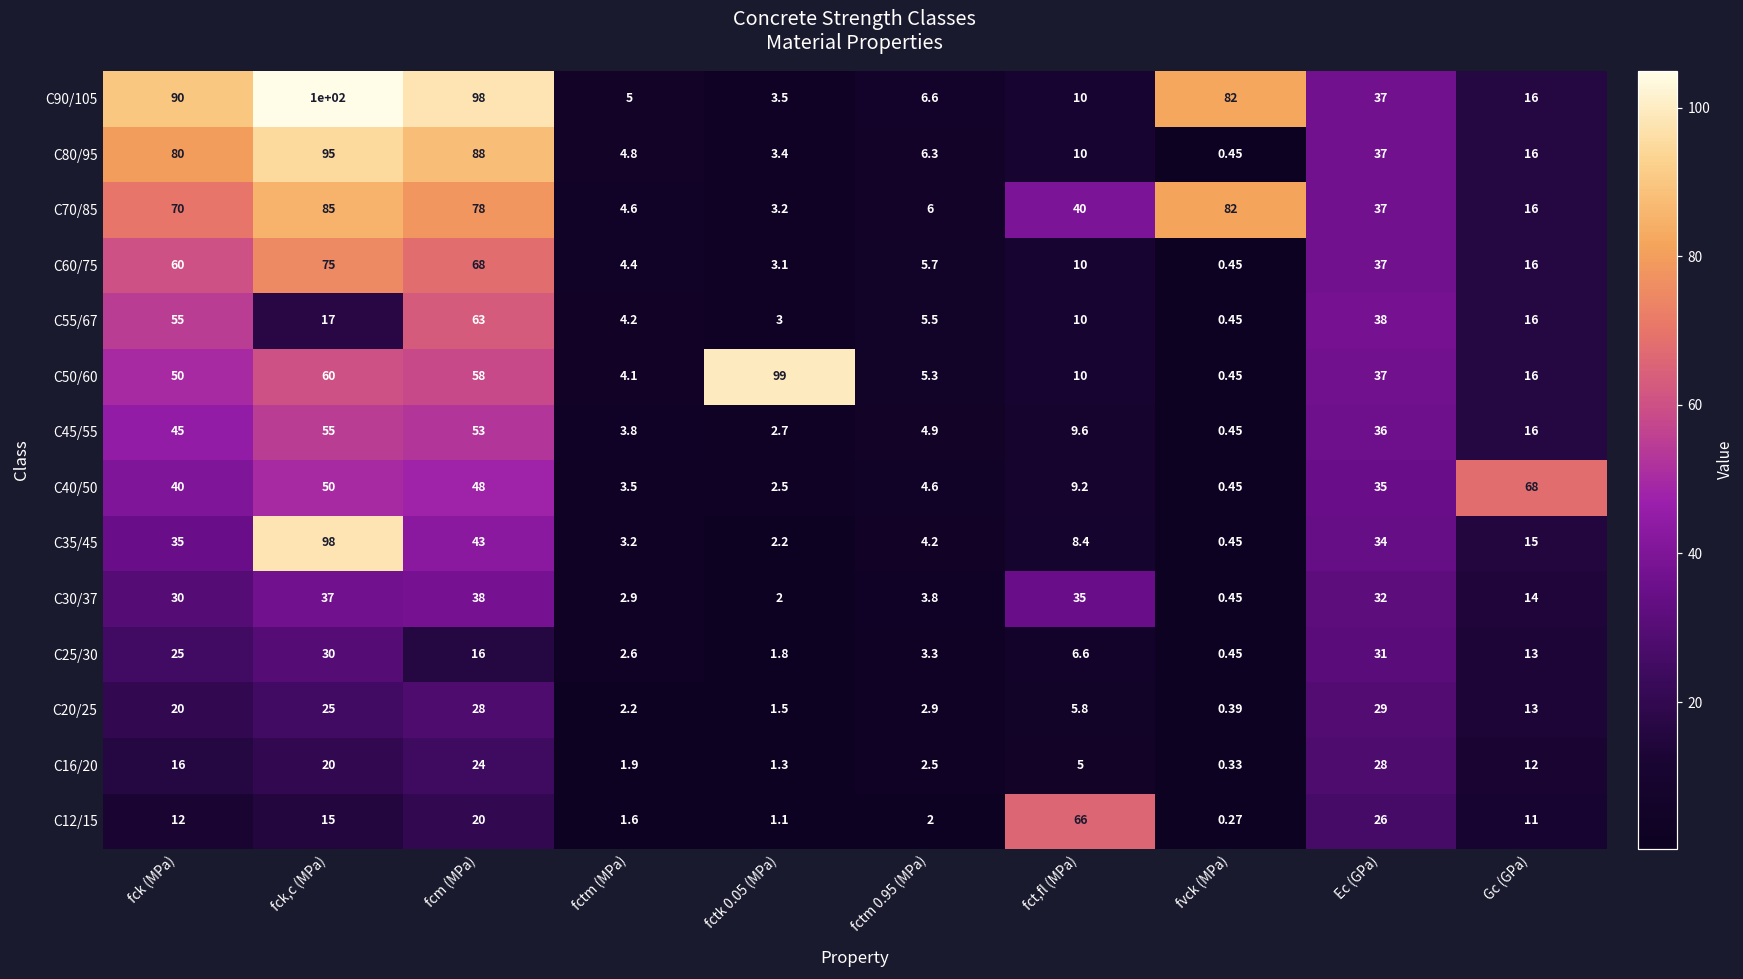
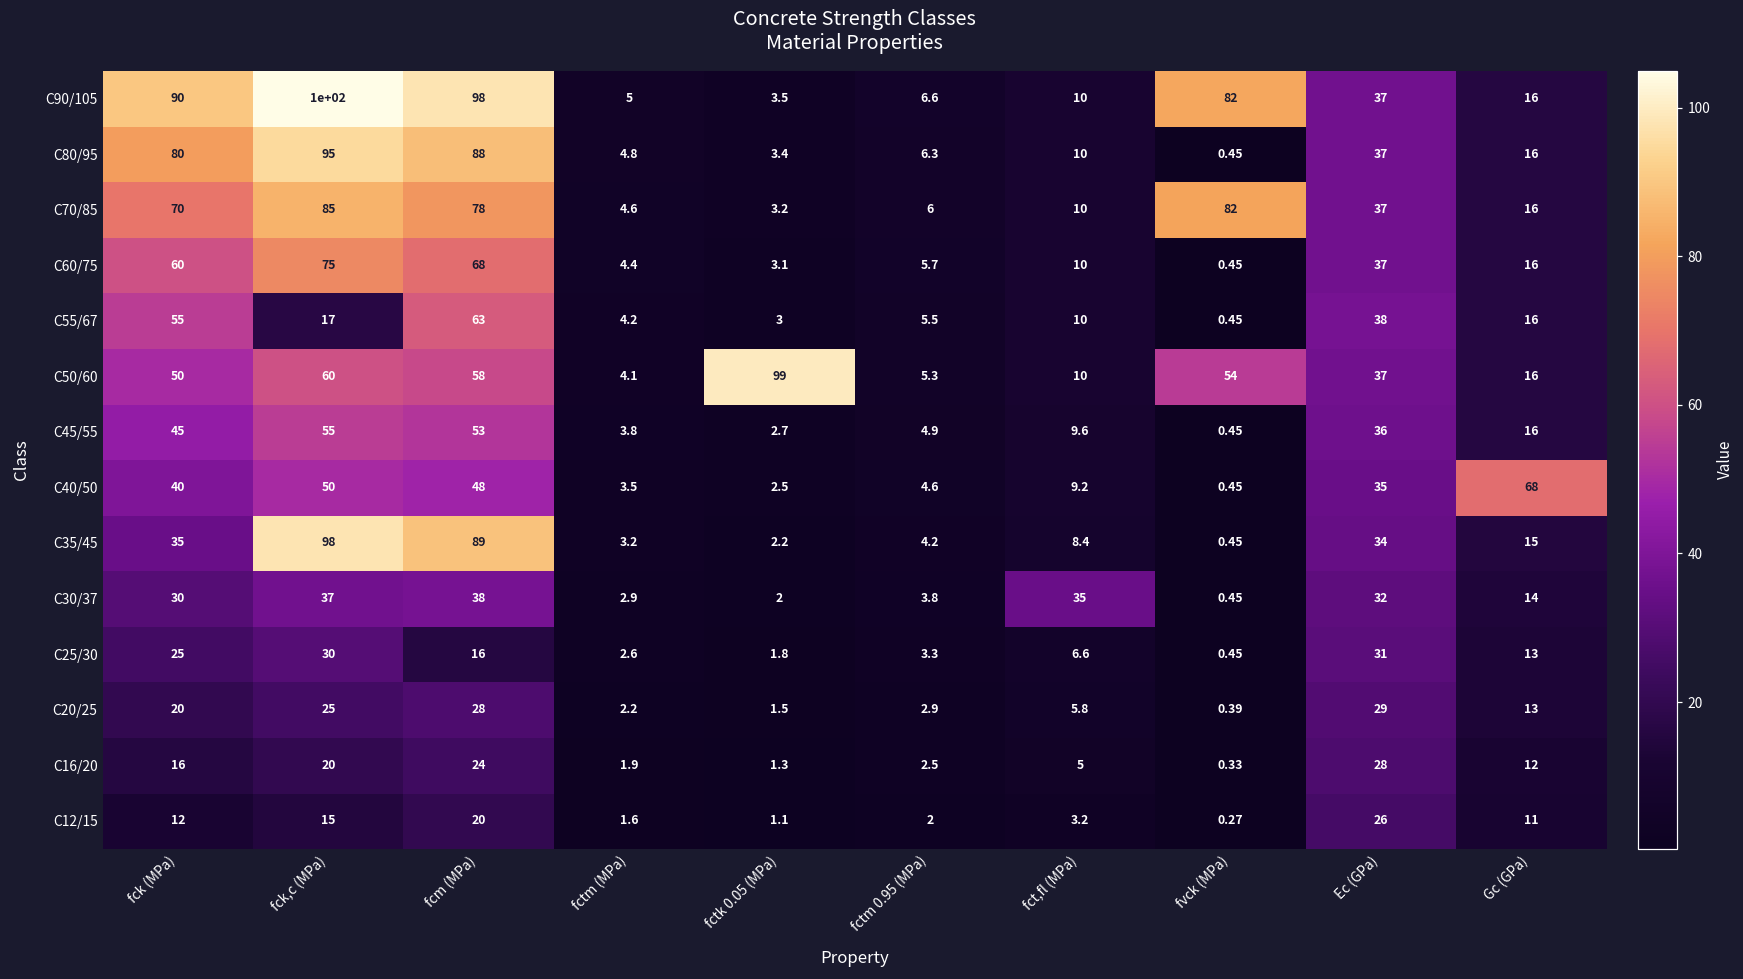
  {
    "C90/105": {
      "fck (MPa)": "90",
      "fck,c (MPa)": "1e+02",
      "fcm (MPa)": "98",
      "fctm (MPa)": "5",
      "fctk 0.05 (MPa)": "3.5",
      "fctm 0.95 (MPa)": "6.6",
      "fct,fl (MPa)": "10",
      "fvck (MPa)": "82",
      "Ec (GPa)": "37",
      "Gc (GPa)": "16"
    },
    "C80/95": {
      "fck (MPa)": "80",
      "fck,c (MPa)": "95",
      "fcm (MPa)": "88",
      "fctm (MPa)": "4.8",
      "fctk 0.05 (MPa)": "3.4",
      "fctm 0.95 (MPa)": "6.3",
      "fct,fl (MPa)": "10",
      "fvck (MPa)": "0.45",
      "Ec (GPa)": "37",
      "Gc (GPa)": "16"
    },
    "C70/85": {
      "fck (MPa)": "70",
      "fck,c (MPa)": "85",
      "fcm (MPa)": "78",
      "fctm (MPa)": "4.6",
      "fctk 0.05 (MPa)": "3.2",
      "fctm 0.95 (MPa)": "6",
-     "fct,fl (MPa)": "40",
+     "fct,fl (MPa)": "10",
      "fvck (MPa)": "82",
      "Ec (GPa)": "37",
      "Gc (GPa)": "16"
    },
    "C60/75": {
      "fck (MPa)": "60",
      "fck,c (MPa)": "75",
      "fcm (MPa)": "68",
      "fctm (MPa)": "4.4",
      "fctk 0.05 (MPa)": "3.1",
      "fctm 0.95 (MPa)": "5.7",
      "fct,fl (MPa)": "10",
      "fvck (MPa)": "0.45",
      "Ec (GPa)": "37",
      "Gc (GPa)": "16"
    },
    "C55/67": {
      "fck (MPa)": "55",
      "fck,c (MPa)": "17",
      "fcm (MPa)": "63",
      "fctm (MPa)": "4.2",
      "fctk 0.05 (MPa)": "3",
      "fctm 0.95 (MPa)": "5.5",
      "fct,fl (MPa)": "10",
      "fvck (MPa)": "0.45",
      "Ec (GPa)": "38",
      "Gc (GPa)": "16"
    },
    "C50/60": {
      "fck (MPa)": "50",
      "fck,c (MPa)": "60",
      "fcm (MPa)": "58",
      "fctm (MPa)": "4.1",
      "fctk 0.05 (MPa)": "99",
      "fctm 0.95 (MPa)": "5.3",
      "fct,fl (MPa)": "10",
-     "fvck (MPa)": "0.45",
+     "fvck (MPa)": "54",
      "Ec (GPa)": "37",
      "Gc (GPa)": "16"
    },
    "C45/55": {
      "fck (MPa)": "45",
      "fck,c (MPa)": "55",
      "fcm (MPa)": "53",
      "fctm (MPa)": "3.8",
      "fctk 0.05 (MPa)": "2.7",
      "fctm 0.95 (MPa)": "4.9",
      "fct,fl (MPa)": "9.6",
      "fvck (MPa)": "0.45",
      "Ec (GPa)": "36",
      "Gc (GPa)": "16"
    },
    "C40/50": {
      "fck (MPa)": "40",
      "fck,c (MPa)": "50",
      "fcm (MPa)": "48",
      "fctm (MPa)": "3.5",
      "fctk 0.05 (MPa)": "2.5",
      "fctm 0.95 (MPa)": "4.6",
      "fct,fl (MPa)": "9.2",
      "fvck (MPa)": "0.45",
      "Ec (GPa)": "35",
      "Gc (GPa)": "68"
    },
    "C35/45": {
      "fck (MPa)": "35",
      "fck,c (MPa)": "98",
-     "fcm (MPa)": "43",
+     "fcm (MPa)": "89",
      "fctm (MPa)": "3.2",
      "fctk 0.05 (MPa)": "2.2",
      "fctm 0.95 (MPa)": "4.2",
      "fct,fl (MPa)": "8.4",
      "fvck (MPa)": "0.45",
      "Ec (GPa)": "34",
      "Gc (GPa)": "15"
    },
    "C30/37": {
      "fck (MPa)": "30",
      "fck,c (MPa)": "37",
      "fcm (MPa)": "38",
      "fctm (MPa)": "2.9",
      "fctk 0.05 (MPa)": "2",
      "fctm 0.95 (MPa)": "3.8",
      "fct,fl (MPa)": "35",
      "fvck (MPa)": "0.45",
      "Ec (GPa)": "32",
      "Gc (GPa)": "14"
    },
    "C25/30": {
      "fck (MPa)": "25",
      "fck,c (MPa)": "30",
      "fcm (MPa)": "16",
      "fctm (MPa)": "2.6",
      "fctk 0.05 (MPa)": "1.8",
      "fctm 0.95 (MPa)": "3.3",
      "fct,fl (MPa)": "6.6",
      "fvck (MPa)": "0.45",
      "Ec (GPa)": "31",
      "Gc (GPa)": "13"
    },
    "C20/25": {
      "fck (MPa)": "20",
      "fck,c (MPa)": "25",
      "fcm (MPa)": "28",
      "fctm (MPa)": "2.2",
      "fctk 0.05 (MPa)": "1.5",
      "fctm 0.95 (MPa)": "2.9",
      "fct,fl (MPa)": "5.8",
      "fvck (MPa)": "0.39",
      "Ec (GPa)": "29",
      "Gc (GPa)": "13"
    },
    "C16/20": {
      "fck (MPa)": "16",
      "fck,c (MPa)": "20",
      "fcm (MPa)": "24",
      "fctm (MPa)": "1.9",
      "fctk 0.05 (MPa)": "1.3",
      "fctm 0.95 (MPa)": "2.5",
      "fct,fl (MPa)": "5",
      "fvck (MPa)": "0.33",
      "Ec (GPa)": "28",
      "Gc (GPa)": "12"
    },
    "C12/15": {
      "fck (MPa)": "12",
      "fck,c (MPa)": "15",
      "fcm (MPa)": "20",
      "fctm (MPa)": "1.6",
      "fctk 0.05 (MPa)": "1.1",
      "fctm 0.95 (MPa)": "2",
-     "fct,fl (MPa)": "66",
+     "fct,fl (MPa)": "3.2",
      "fvck (MPa)": "0.27",
      "Ec (GPa)": "26",
      "Gc (GPa)": "11"
    }
  }
